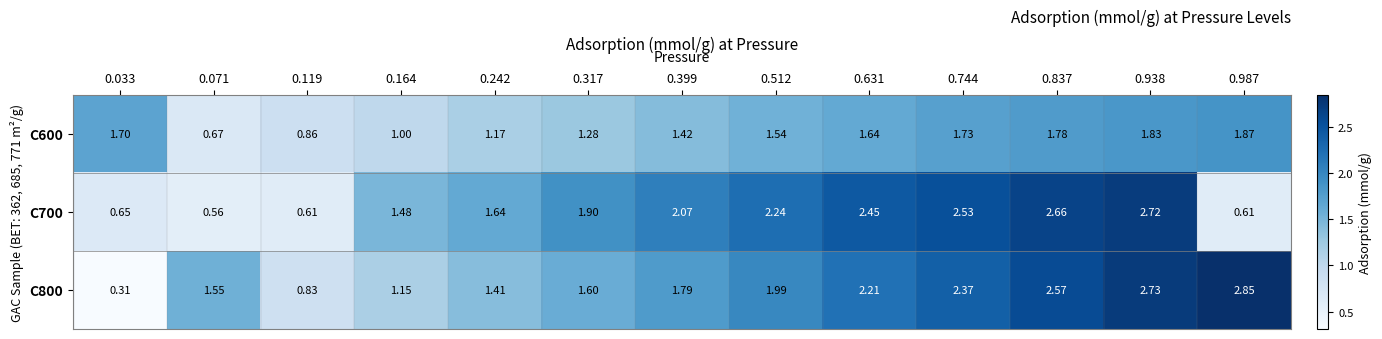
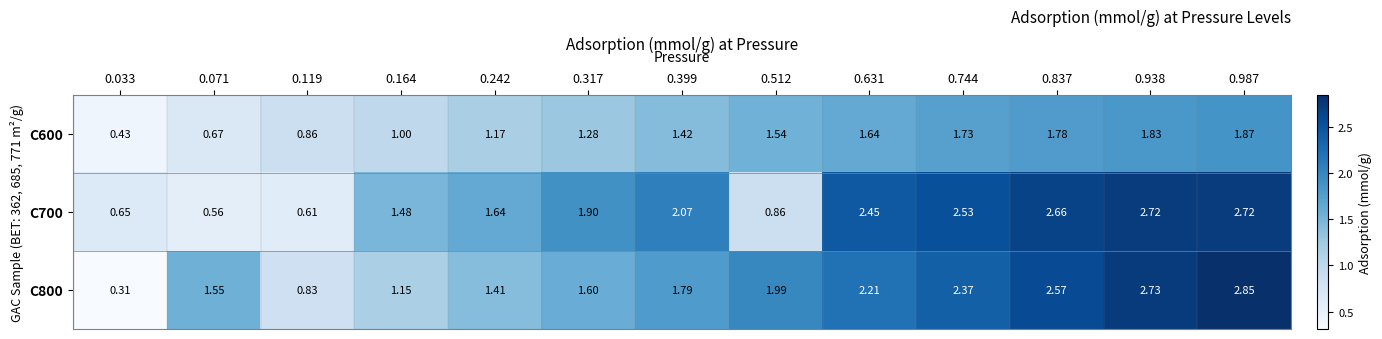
  {
    "C600": {
-     "0.033": 1.70,
+     "0.033": 0.43,
      "0.071": 0.67,
      "0.119": 0.86,
      "0.164": 1.00,
      "0.242": 1.17,
      "0.317": 1.28,
      "0.399": 1.42,
      "0.512": 1.54,
      "0.631": 1.64,
      "0.744": 1.73,
      "0.837": 1.78,
      "0.938": 1.83,
      "0.987": 1.87
    },
    "C700": {
      "0.033": 0.65,
      "0.071": 0.56,
      "0.119": 0.61,
      "0.164": 1.48,
      "0.242": 1.64,
      "0.317": 1.90,
      "0.399": 2.07,
-     "0.512": 2.24,
+     "0.512": 0.86,
      "0.631": 2.45,
      "0.744": 2.53,
      "0.837": 2.66,
      "0.938": 2.72,
-     "0.987": 0.61
+     "0.987": 2.72
    },
    "C800": {
      "0.033": 0.31,
      "0.071": 1.55,
      "0.119": 0.83,
      "0.164": 1.15,
      "0.242": 1.41,
      "0.317": 1.60,
      "0.399": 1.79,
      "0.512": 1.99,
      "0.631": 2.21,
      "0.744": 2.37,
      "0.837": 2.57,
      "0.938": 2.73,
      "0.987": 2.85
    }
  }
